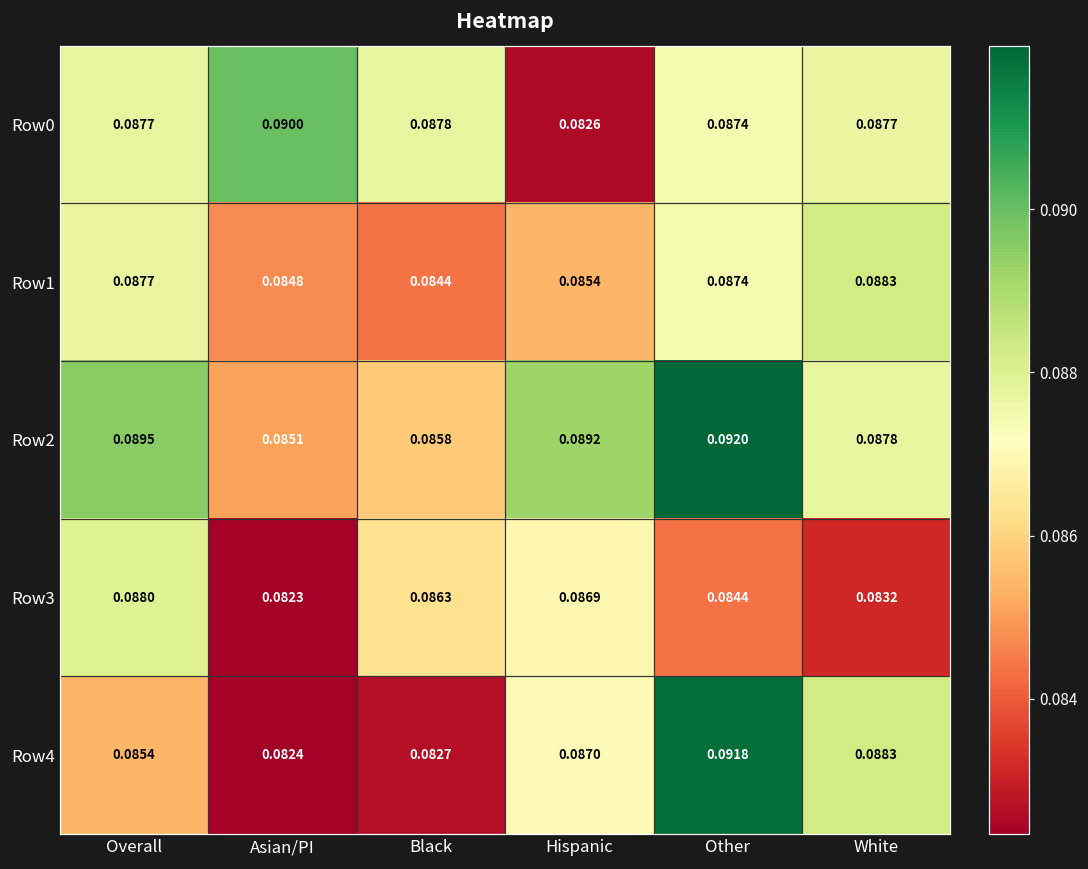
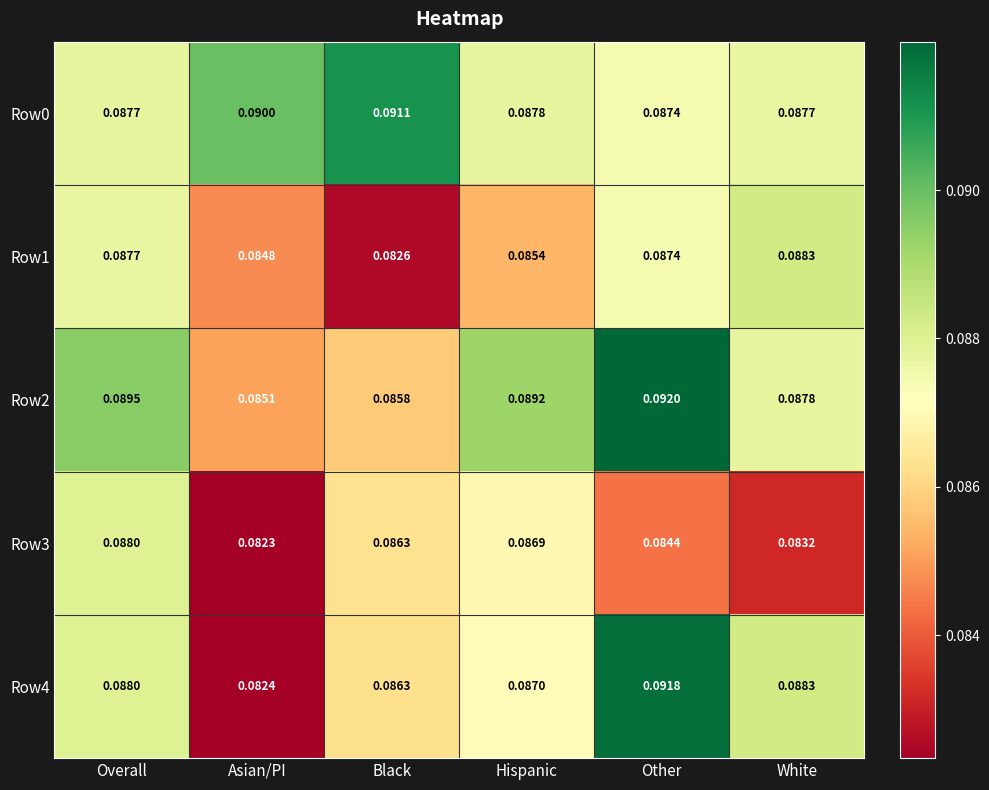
  {
    "Row0": {
      "Overall": 0.0877,
      "Asian/PI": 0.0900,
-     "Black": 0.0878,
-     "Hispanic": 0.0826,
+     "Black": 0.0911,
+     "Hispanic": 0.0878,
      "Other": 0.0874,
      "White": 0.0877
    },
    "Row1": {
      "Overall": 0.0877,
      "Asian/PI": 0.0848,
-     "Black": 0.0844,
+     "Black": 0.0826,
      "Hispanic": 0.0854,
      "Other": 0.0874,
      "White": 0.0883
    },
    "Row2": {
      "Overall": 0.0895,
      "Asian/PI": 0.0851,
      "Black": 0.0858,
      "Hispanic": 0.0892,
      "Other": 0.0920,
      "White": 0.0878
    },
    "Row3": {
      "Overall": 0.0880,
      "Asian/PI": 0.0823,
      "Black": 0.0863,
      "Hispanic": 0.0869,
      "Other": 0.0844,
      "White": 0.0832
    },
    "Row4": {
-     "Overall": 0.0854,
+     "Overall": 0.0880,
      "Asian/PI": 0.0824,
-     "Black": 0.0827,
+     "Black": 0.0863,
      "Hispanic": 0.0870,
      "Other": 0.0918,
      "White": 0.0883
    }
  }
